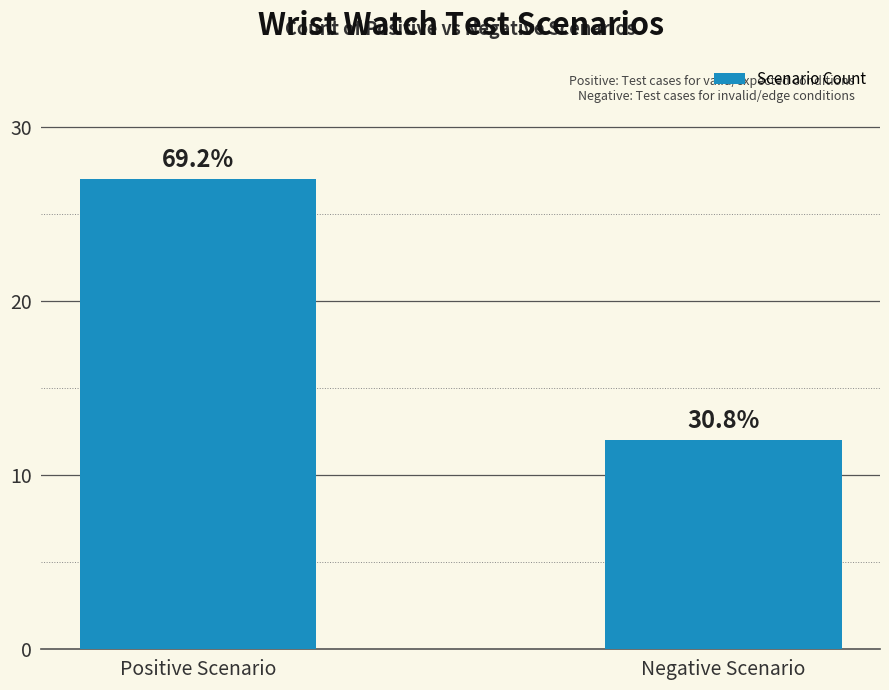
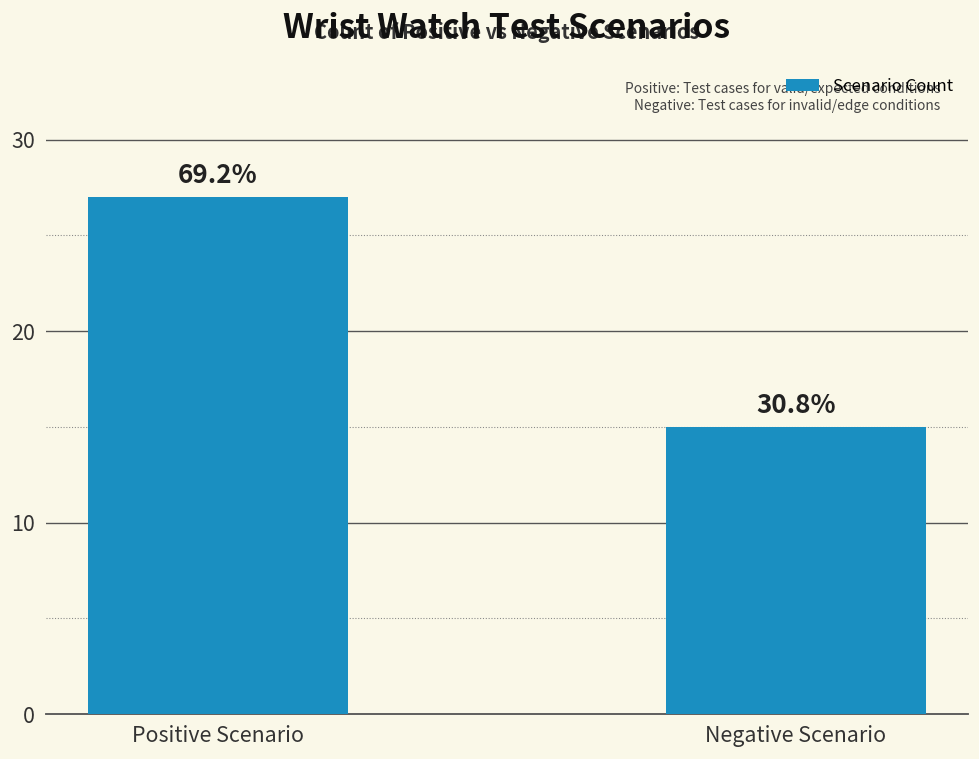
  {
-   "Negative Scenario": 12
+   "Negative Scenario": 15
  }
